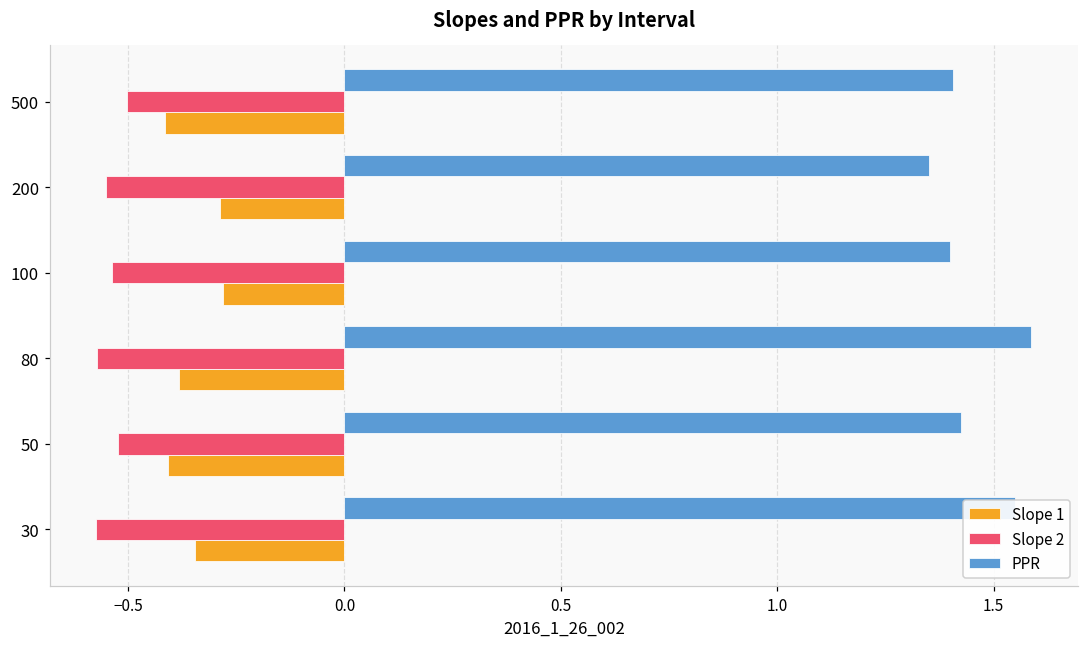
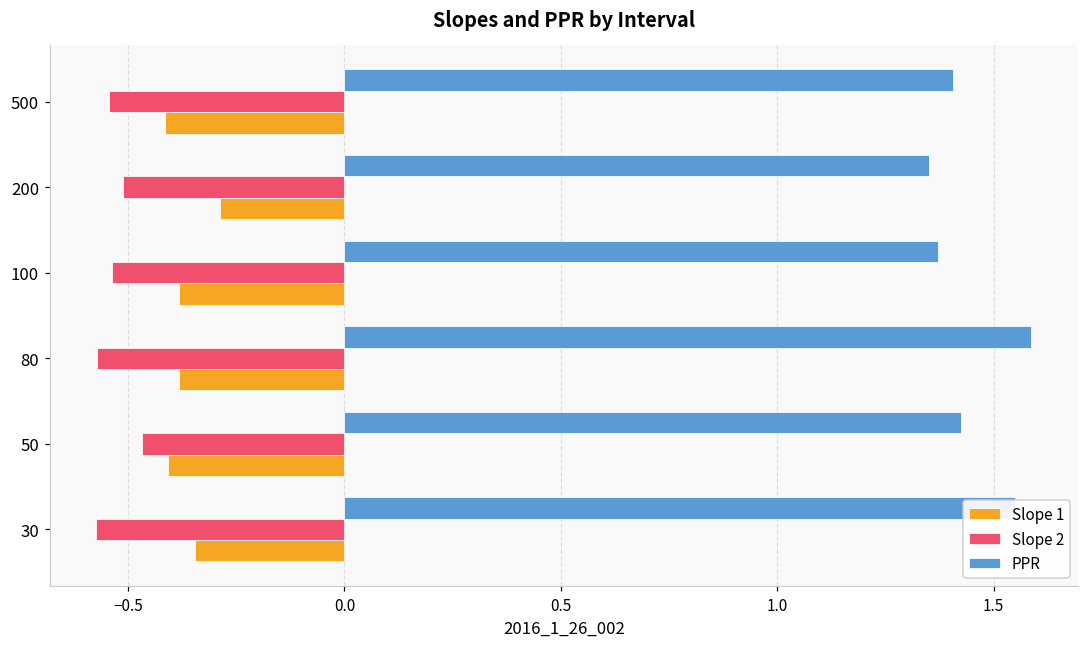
  {
    "Slope 1": {
      "500": -0.41,
      "200": -0.29,
-     "100": -0.28,
+     "100": -0.38,
      "80": -0.38,
      "50": -0.41,
      "30": -0.34
    },
    "Slope 2": {
-     "500": -0.50,
-     "200": -0.55,
+     "500": -0.54,
+     "200": -0.51,
      "100": -0.54,
      "80": -0.57,
-     "50": -0.52,
+     "50": -0.47,
      "30": -0.57
    },
    "PPR": {
      "500": 1.41,
      "200": 1.35,
-     "100": 1.40,
+     "100": 1.37,
      "80": 1.59,
      "50": 1.42
    }
  }
